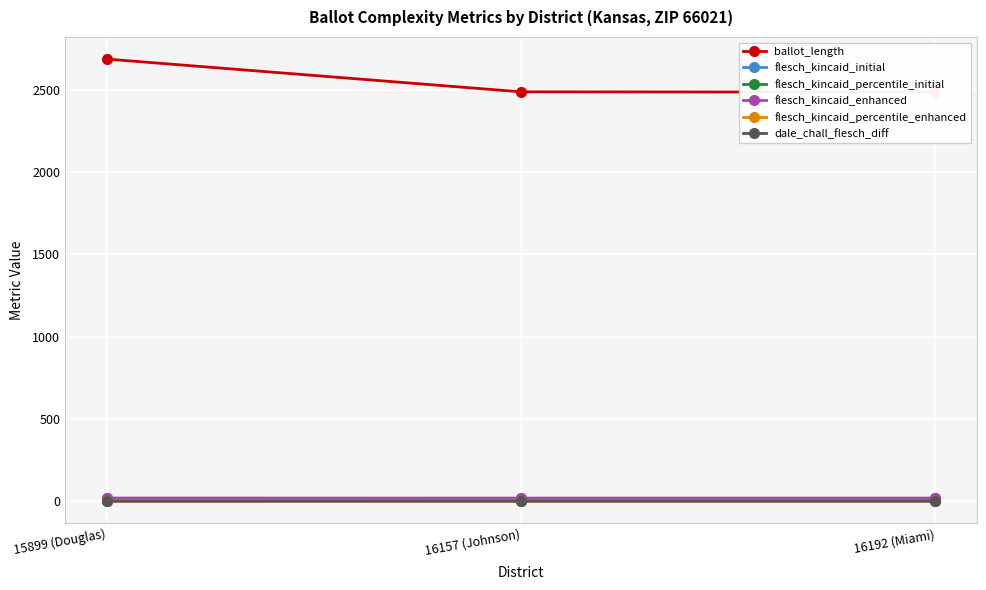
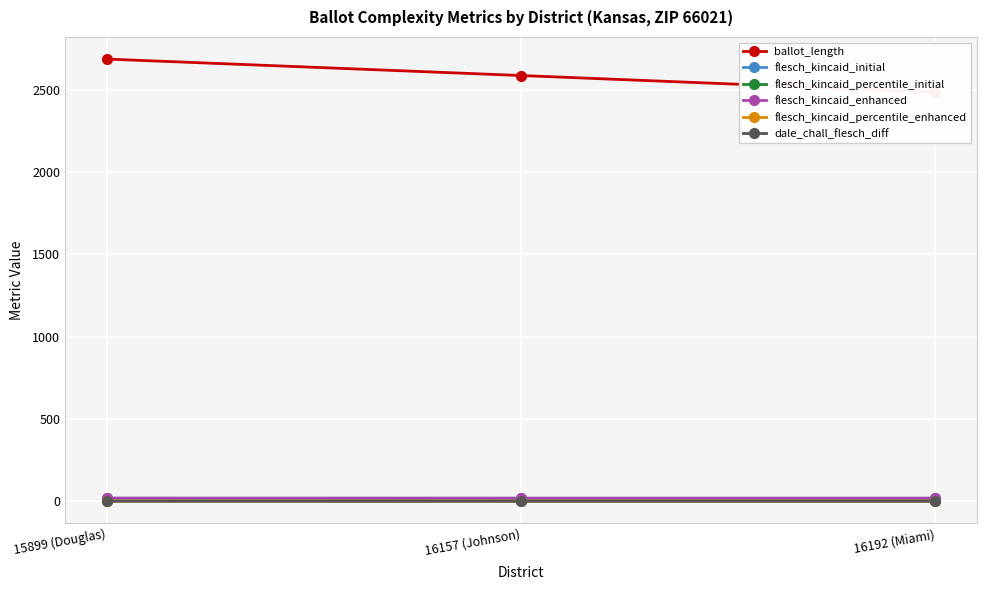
  {
    "ballot_length": {
      "15899 (Douglas)": 2690,
-     "16157 (Johnson)": 2490
+     "16157 (Johnson)": 2590
    },
    "flesch_kincaid_enhanced": {
      "15899 (Douglas)": 20,
      "16157 (Johnson)": 20,
      "16192 (Miami)": 20
    },
    "dale_chall_flesch_diff": {
      "15899 (Douglas)": 0,
      "16157 (Johnson)": 0,
      "16192 (Miami)": 0
    }
  }
